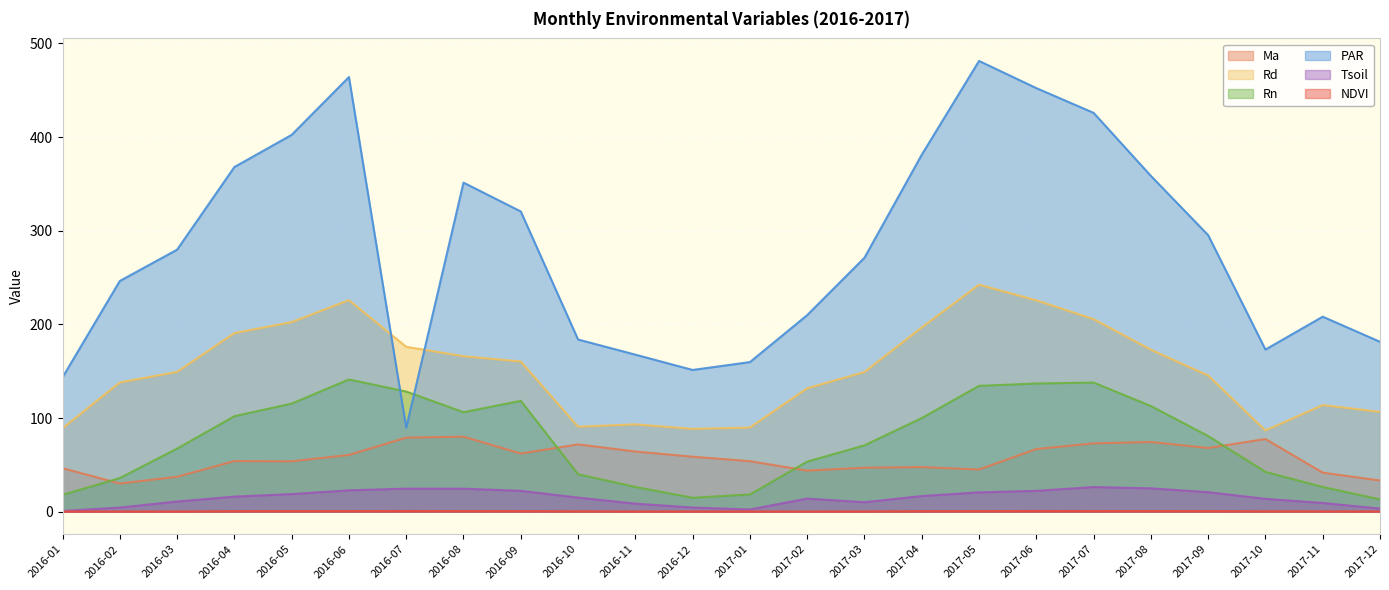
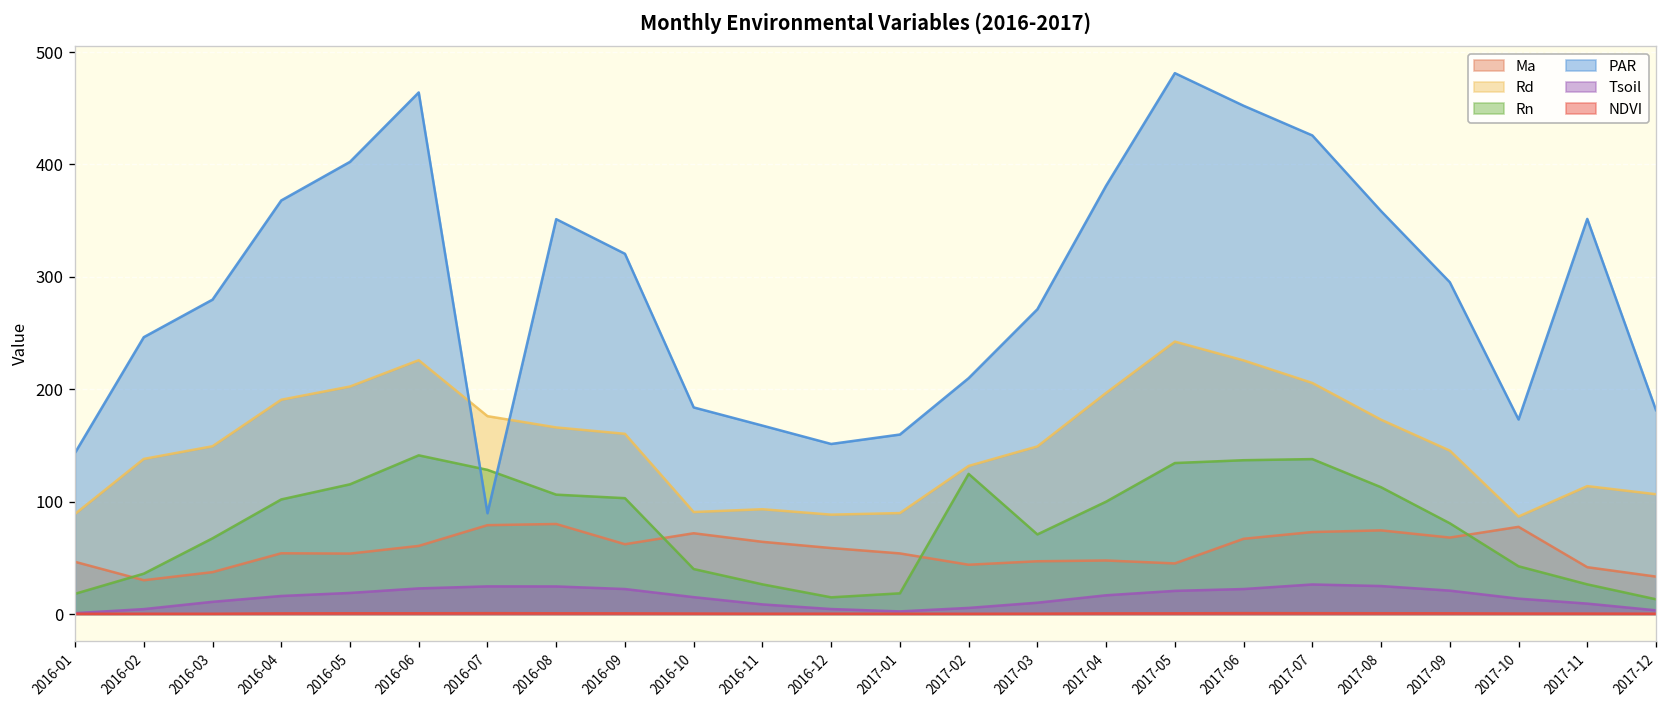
  {
    "Rn": {
      "2016-01": 20,
      "2016-02": 40,
      "2016-03": 70,
      "2016-04": 100,
      "2016-05": 120,
      "2016-06": 140,
      "2016-07": 130,
      "2016-08": 110,
-     "2016-09": 120,
+     "2016-09": 100,
      "2016-10": 40,
      "2016-11": 30,
      "2016-12": 10,
      "2017-01": 20,
-     "2017-02": 50,
+     "2017-02": 120,
      "2017-03": 70,
      "2017-04": 100,
      "2017-05": 130,
      "2017-06": 140,
      "2017-07": 140,
      "2017-08": 110,
      "2017-09": 80,
      "2017-10": 40,
      "2017-11": 30,
      "2017-12": 10
    },
    "PAR": {
      "2016-01": 140,
      "2016-02": 250,
      "2016-03": 280,
      "2016-04": 370,
      "2016-05": 400,
      "2016-06": 460,
      "2016-07": 90,
      "2016-08": 350,
      "2016-09": 320,
      "2016-10": 180,
      "2016-11": 170,
      "2016-12": 150,
      "2017-01": 160,
      "2017-02": 210,
      "2017-03": 270,
      "2017-04": 380,
      "2017-05": 480,
      "2017-06": 450,
      "2017-07": 430,
      "2017-08": 360,
      "2017-09": 300,
      "2017-10": 170,
-     "2017-11": 210,
+     "2017-11": 350,
      "2017-12": 180
    },
    "Tsoil": {
      "2016-02": 0,
      "2016-03": 10,
      "2016-04": 20,
      "2016-05": 20,
      "2016-06": 20,
      "2016-07": 20,
      "2016-08": 20,
      "2016-09": 20,
      "2016-10": 20,
      "2016-11": 10,
      "2016-12": 0,
-     "2017-02": 14,
+     "2017-02": 5,
      "2017-03": 10,
      "2017-04": 20,
      "2017-05": 20,
      "2017-06": 20,
      "2017-07": 30,
      "2017-08": 20,
      "2017-09": 20,
      "2017-10": 10,
      "2017-11": 10,
      "2017-12": 0
    }
  }
